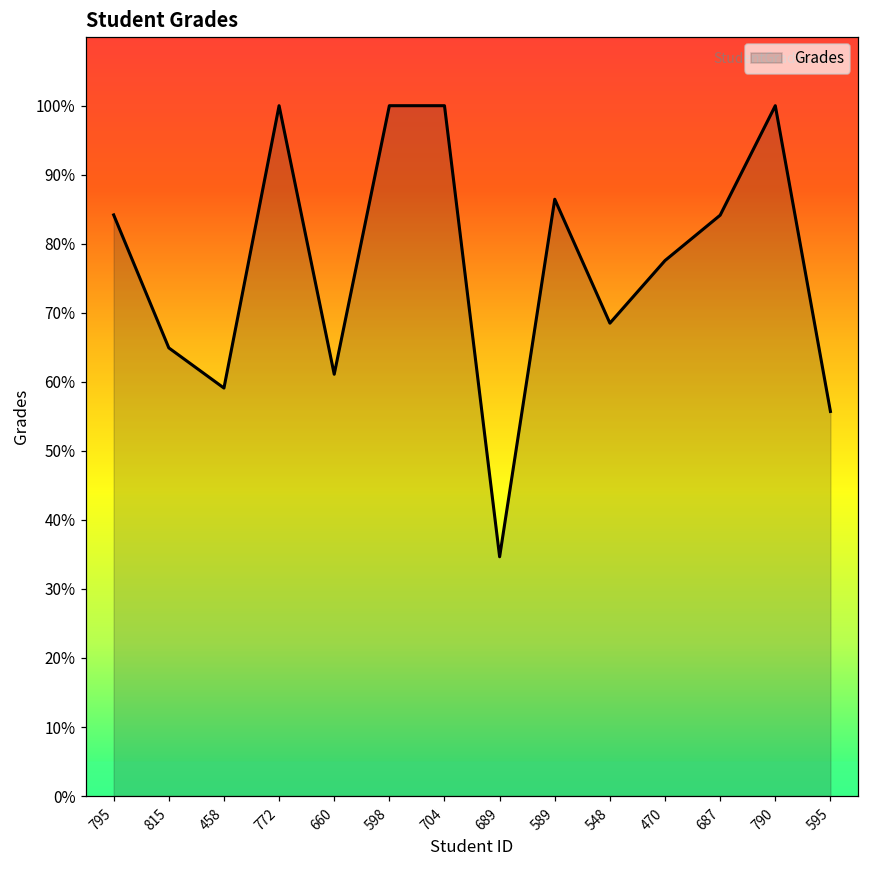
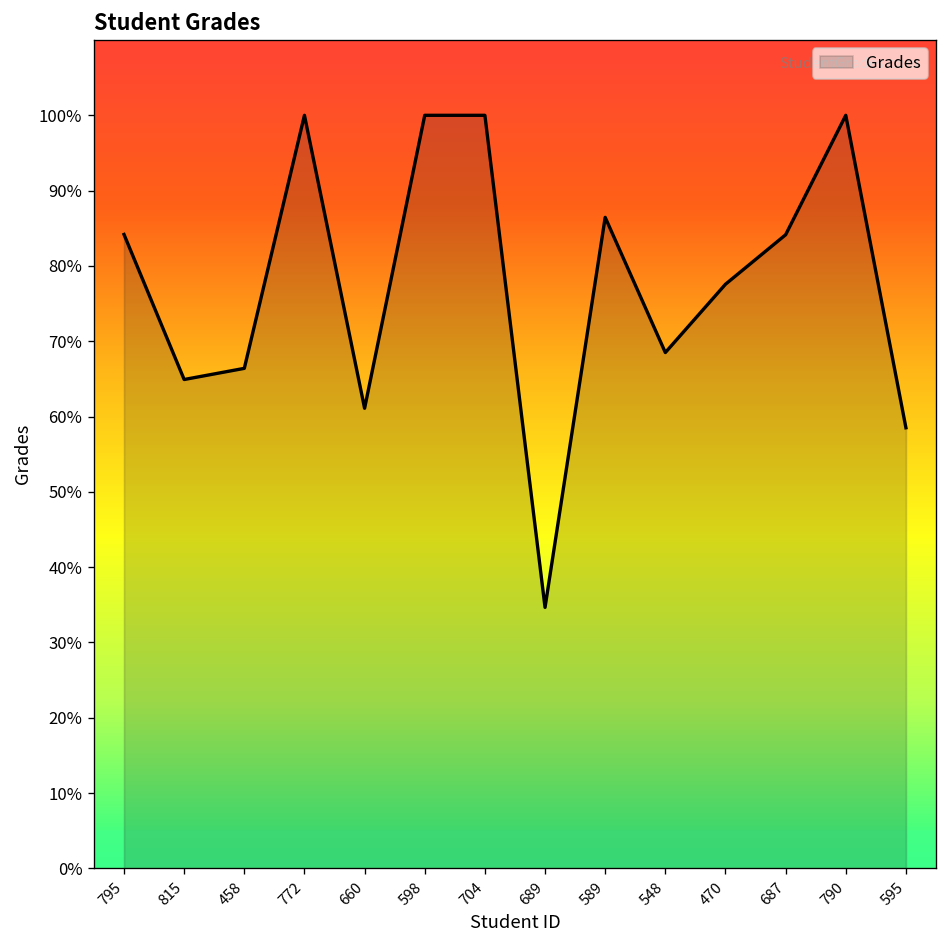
  {
    "795": "84%",
    "815": "65%",
-   "458": "59%",
+   "458": "66%",
    "772": "100%",
    "660": "61%",
    "598": "100%",
    "704": "100%",
    "689": "35%",
    "589": "86%",
    "548": "69%",
    "470": "78%",
    "687": "84%",
    "790": "100%",
-   "595": "56%"
+   "595": "59%"
  }
